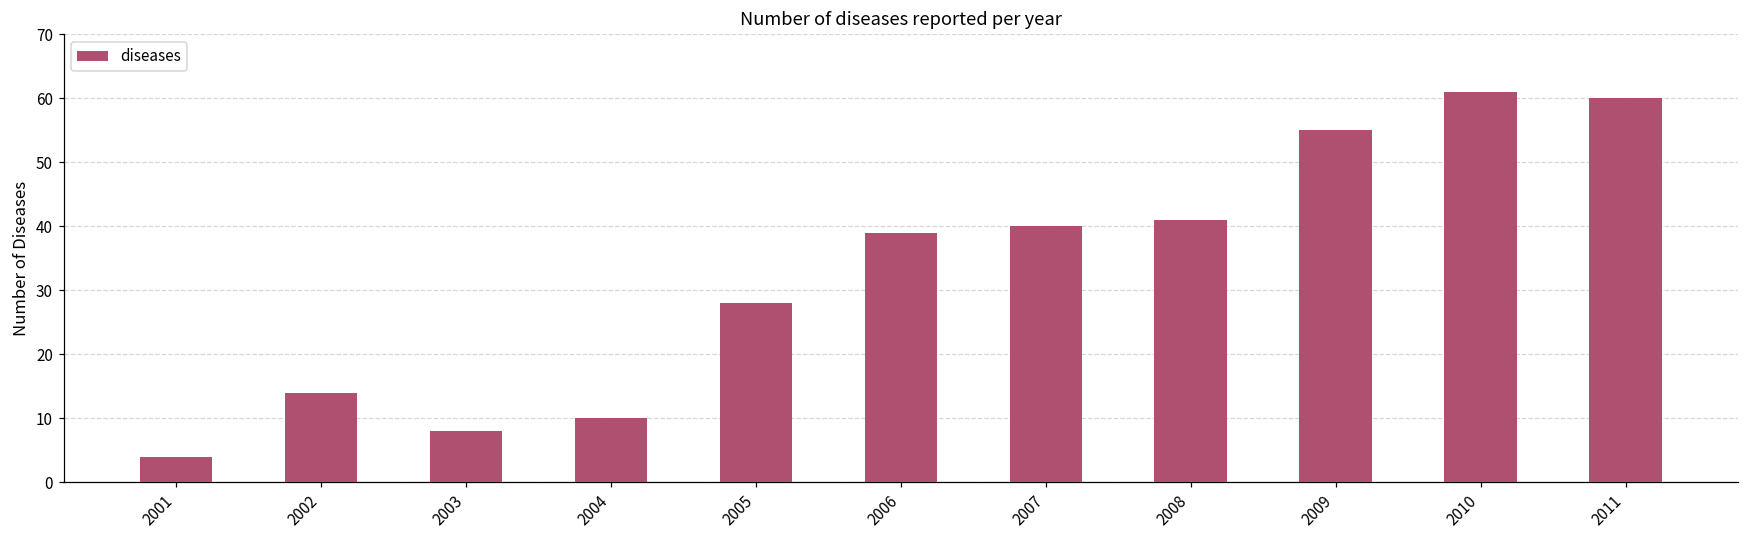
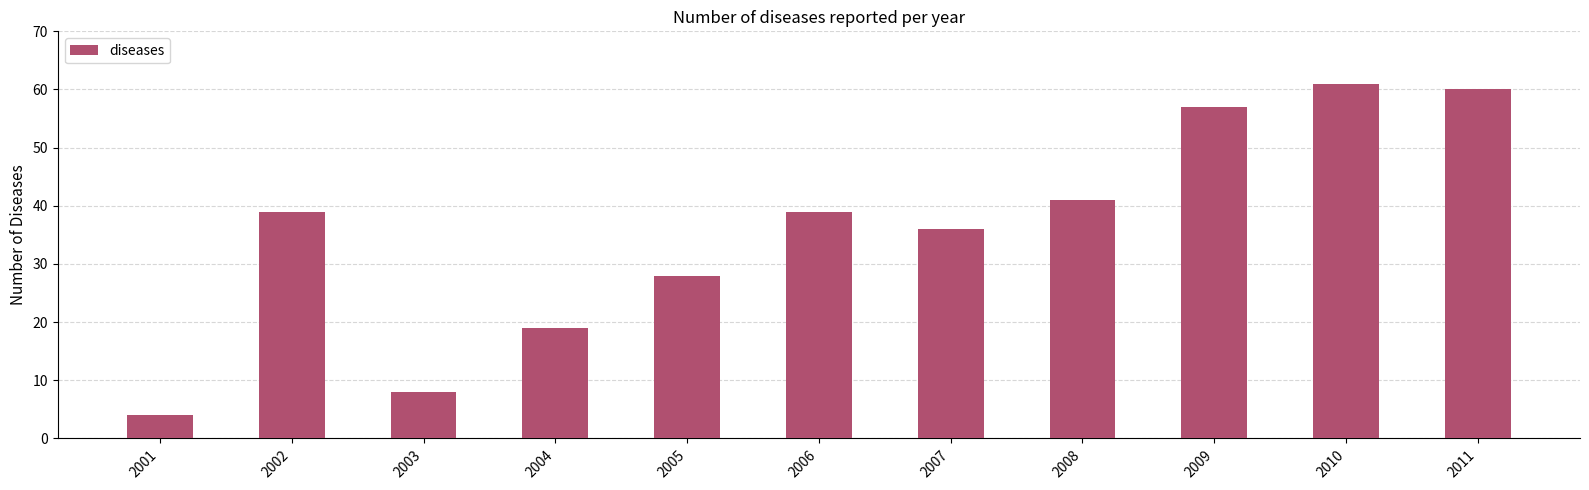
  {
    "2001": 4,
-   "2002": 14,
+   "2002": 39,
    "2003": 8,
-   "2004": 10,
+   "2004": 19,
    "2005": 28,
    "2006": 39,
-   "2007": 40,
+   "2007": 36,
    "2008": 41,
-   "2009": 55,
+   "2009": 57,
    "2010": 61,
    "2011": 60
  }
